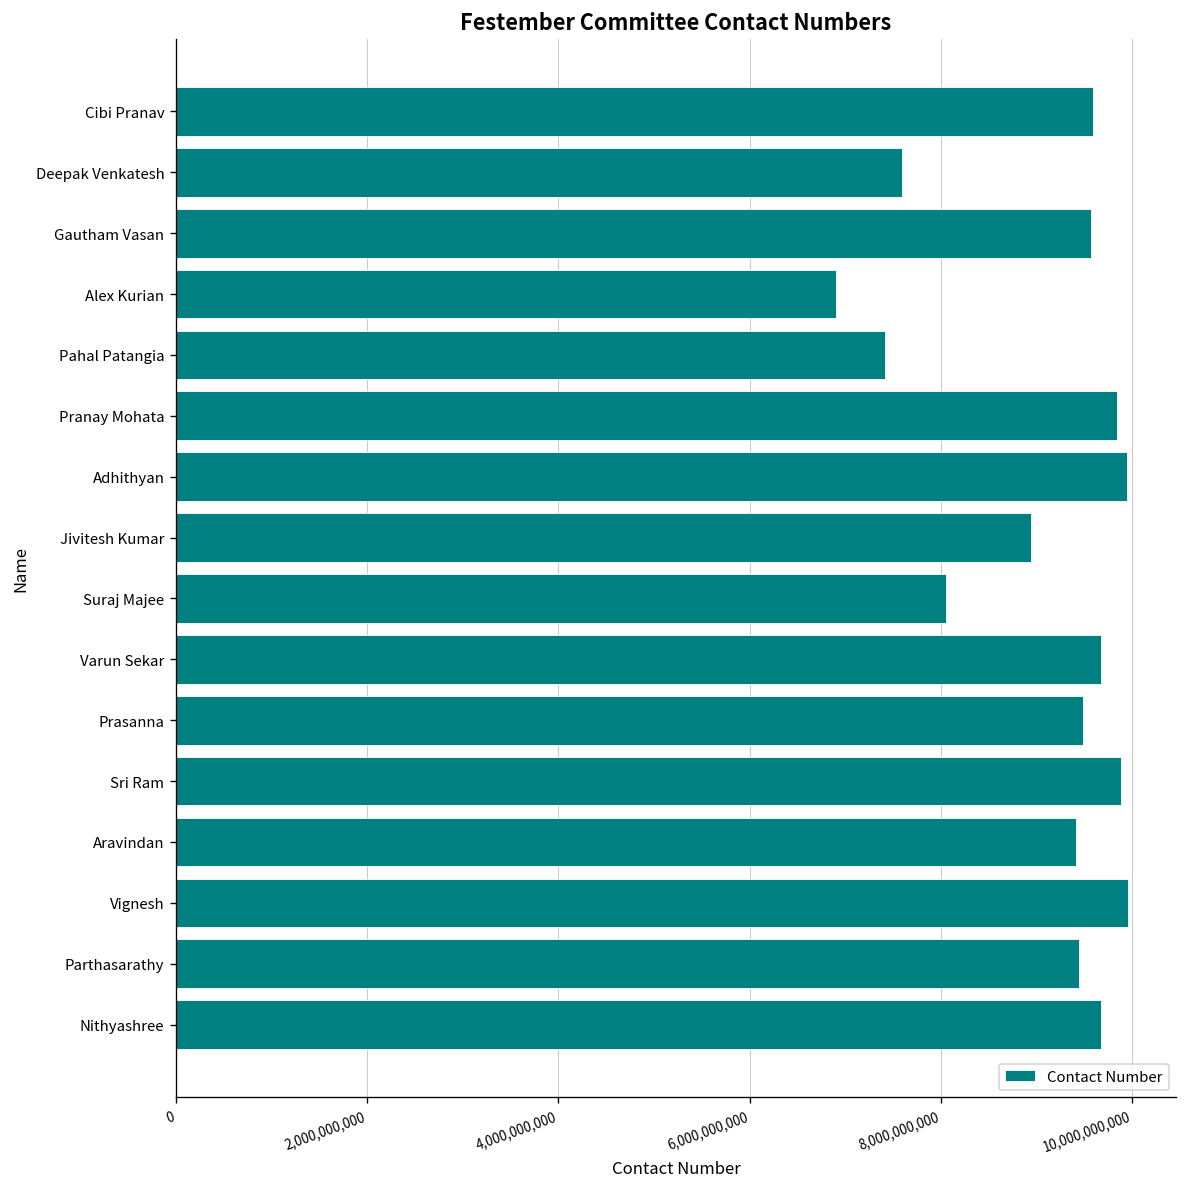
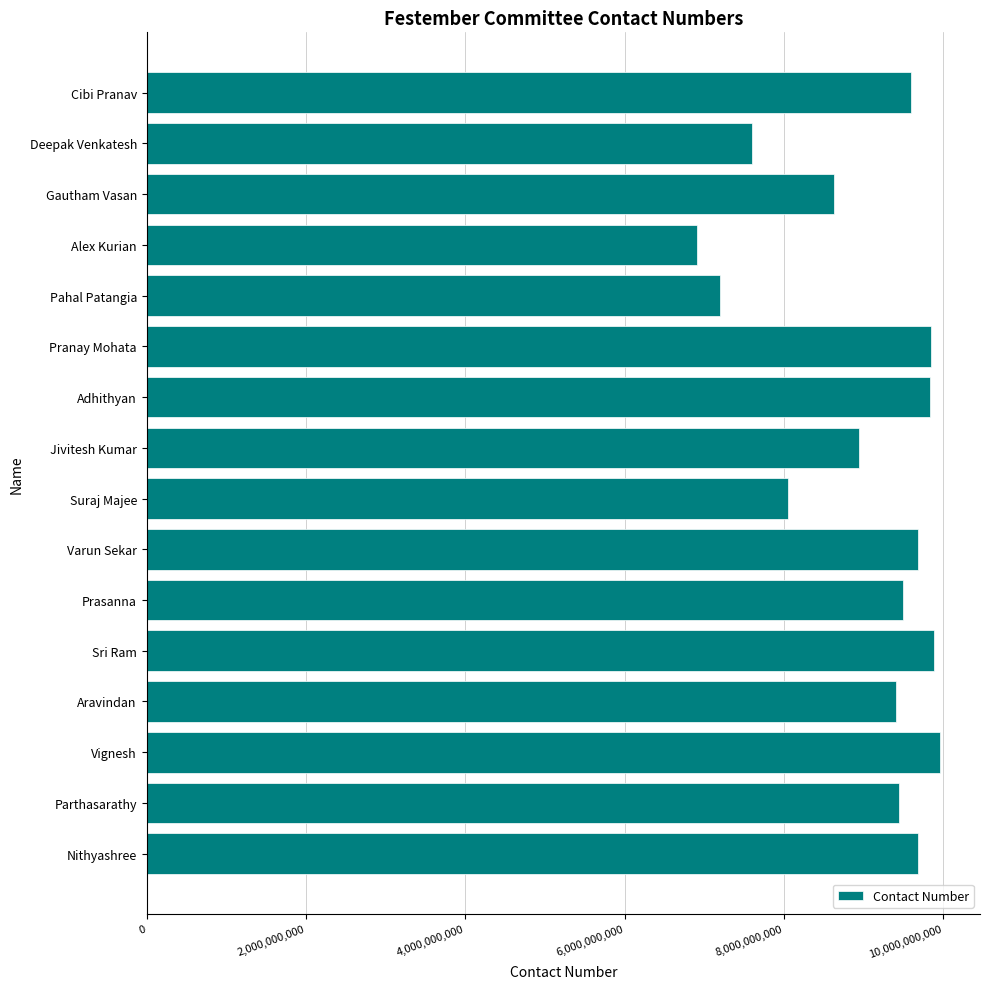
  {
    "Cibi Pranav": "9,600,000,000",
    "Deepak Venkatesh": "7,600,000,000",
-   "Gautham Vasan": "9,600,000,000",
+   "Gautham Vasan": "8,600,000,000",
    "Alex Kurian": "6,900,000,000",
-   "Pahal Patangia": "7,400,000,000",
+   "Pahal Patangia": "7,200,000,000",
    "Pranay Mohata": "9,800,000,000",
-   "Adhithyan": "10,000,000,000",
+   "Adhithyan": "9,800,000,000",
    "Jivitesh Kumar": "8,900,000,000",
    "Suraj Majee": "8,100,000,000",
    "Varun Sekar": "9,700,000,000",
    "Prasanna": "9,500,000,000",
    "Sri Ram": "9,900,000,000",
    "Aravindan": "9,400,000,000",
    "Vignesh": "10,000,000,000",
    "Parthasarathy": "9,400,000,000",
    "Nithyashree": "9,700,000,000"
  }
